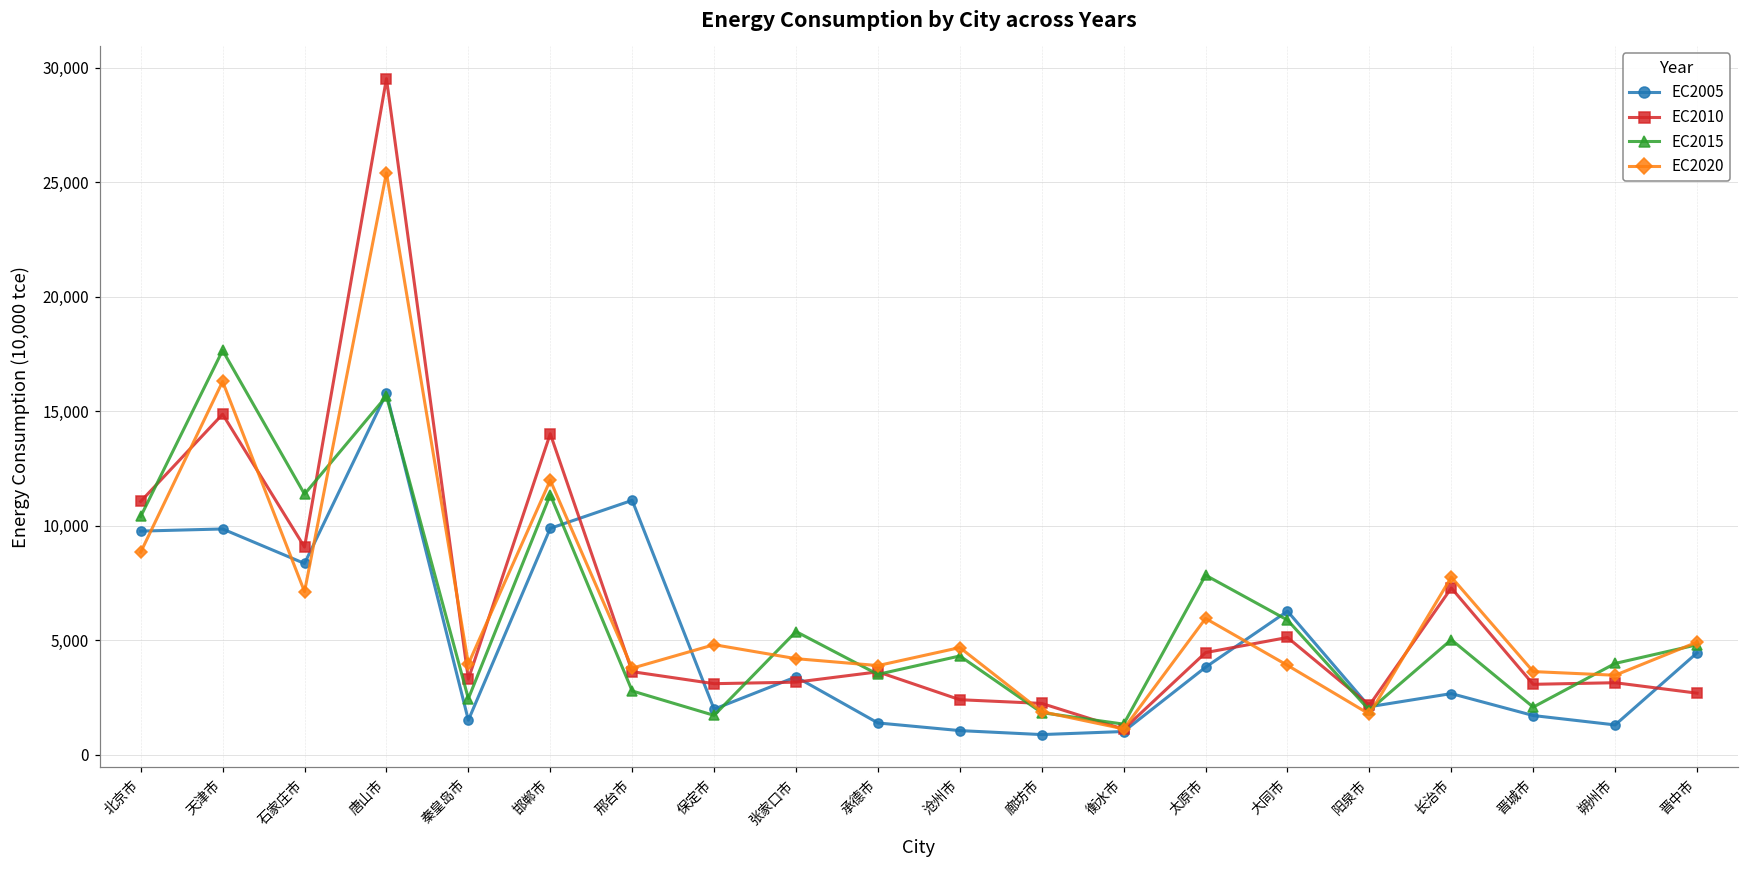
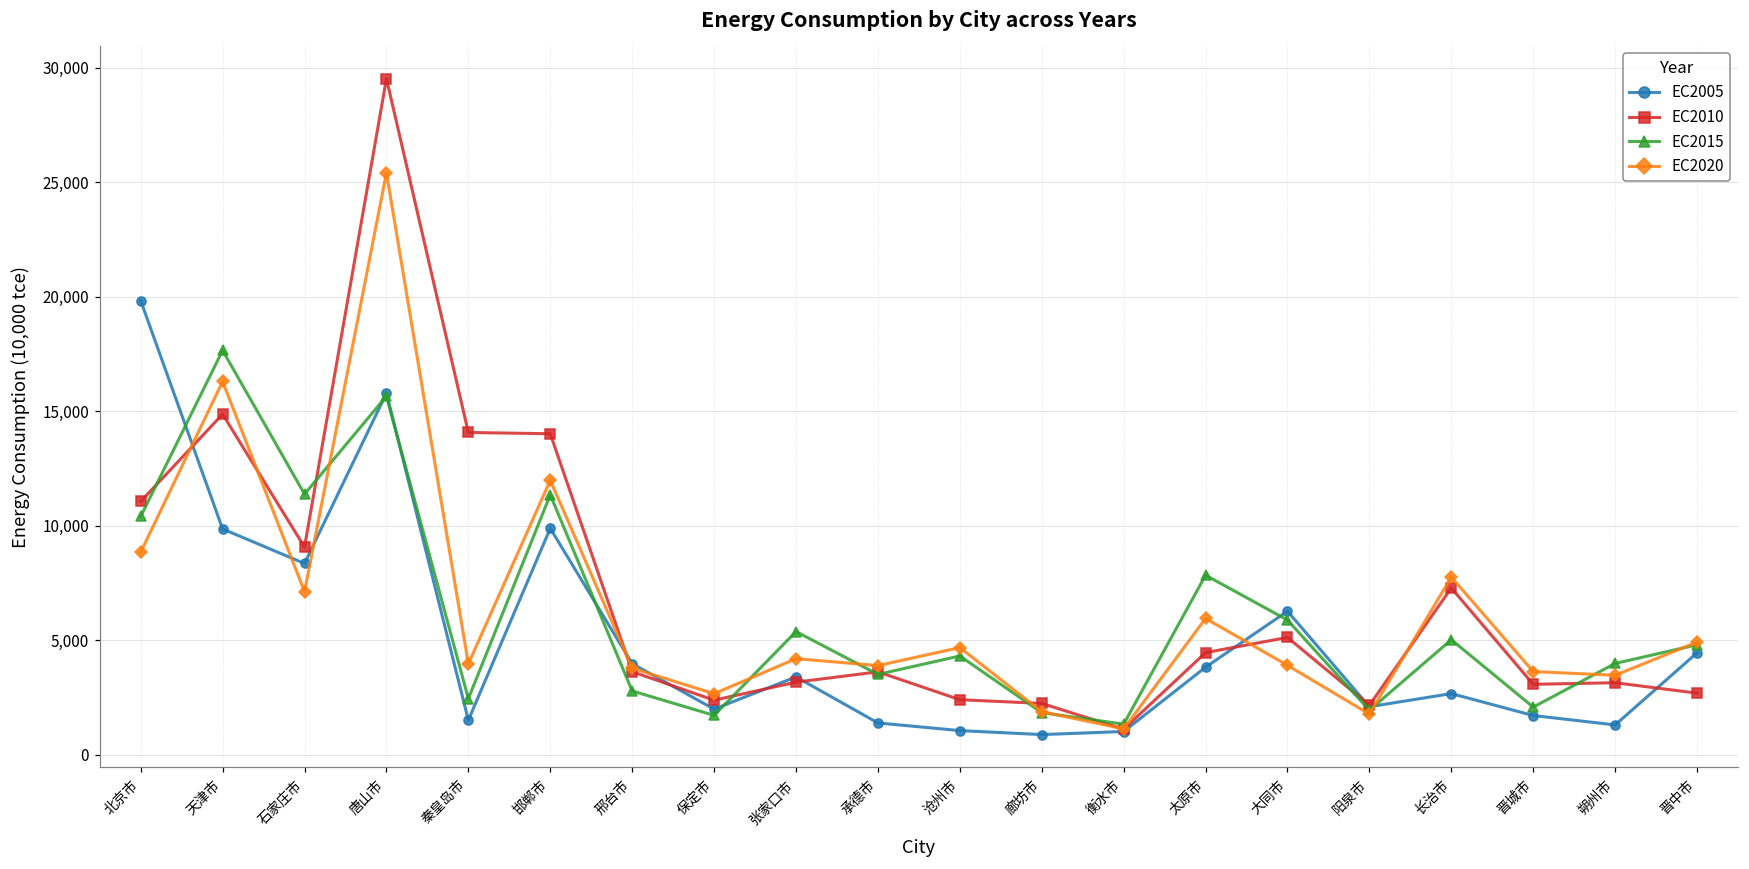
  {
    "EC2005": {
-     "北京市": "9,800",
+     "北京市": "19,800",
      "天津市": "9,900",
      "石家庄市": "8,400",
      "唐山市": "15,800",
      "秦皇岛市": "1,500",
      "邯郸市": "9,900",
-     "邢台市": "11,100",
+     "邢台市": "4,000",
      "保定市": "2,000",
      "张家口市": "3,400",
      "承德市": "1,400",
      "沧州市": "1,100",
      "廊坊市": "900",
      "太原市": "3,800",
      "大同市": "6,300",
      "长治市": "2,700",
      "晋城市": "1,700",
      "朔州市": "1,300",
      "晋中市": "4,500"
    },
    "EC2010": {
      "北京市": "11,100",
      "天津市": "14,900",
      "石家庄市": "9,100",
      "唐山市": "29,500",
-     "秦皇岛市": "3,300",
+     "秦皇岛市": "14,100",
      "邯郸市": "14,000",
      "邢台市": "3,600",
-     "保定市": "3,100",
+     "保定市": "2,400",
      "张家口市": "3,200",
      "沧州市": "2,400",
      "廊坊市": "2,200",
      "太原市": "4,500",
      "大同市": "5,100",
      "长治市": "7,300",
      "晋城市": "3,100",
      "朔州市": "3,200",
      "晋中市": "2,700"
    },
    "EC2015": {
      "北京市": "10,400",
      "天津市": "17,700",
      "石家庄市": "11,400",
      "唐山市": "15,700",
      "秦皇岛市": "2,500",
      "邯郸市": "11,400",
      "邢台市": "2,800",
      "保定市": "1,700",
      "张家口市": "5,400",
      "沧州市": "4,300",
      "衡水市": "1,300",
      "太原市": "7,800",
      "大同市": "5,900",
      "阳泉市": "1,900",
      "长治市": "5,000",
      "晋城市": "2,100",
      "朔州市": "4,000"
    },
    "EC2020": {
      "北京市": "8,800",
      "天津市": "16,300",
      "石家庄市": "7,100",
      "唐山市": "25,400",
      "秦皇岛市": "4,000",
      "邯郸市": "12,000",
      "邢台市": "3,800",
-     "保定市": "4,800",
+     "保定市": "2,700",
      "张家口市": "4,200",
      "承德市": "3,900",
      "沧州市": "4,700",
      "太原市": "6,000",
      "大同市": "3,900",
      "阳泉市": "1,800",
      "长治市": "7,800",
      "晋城市": "3,600",
      "朔州市": "3,500"
    }
  }
